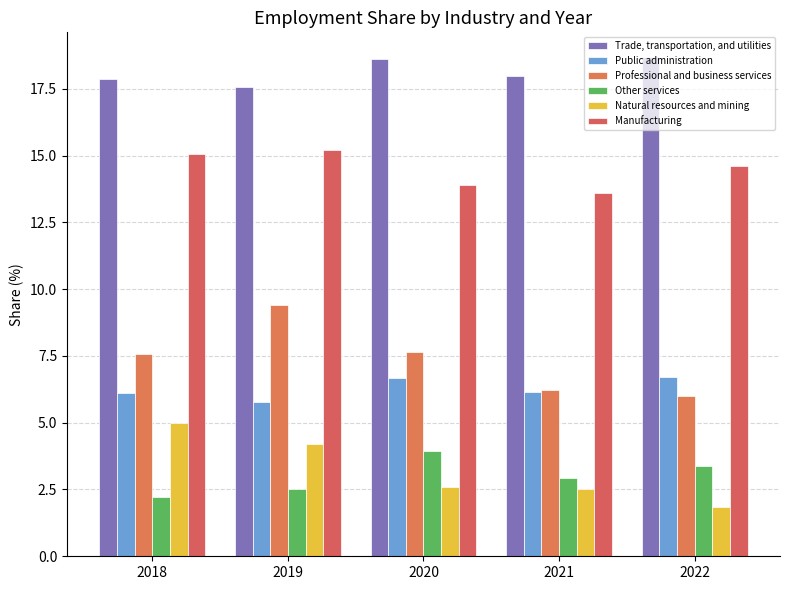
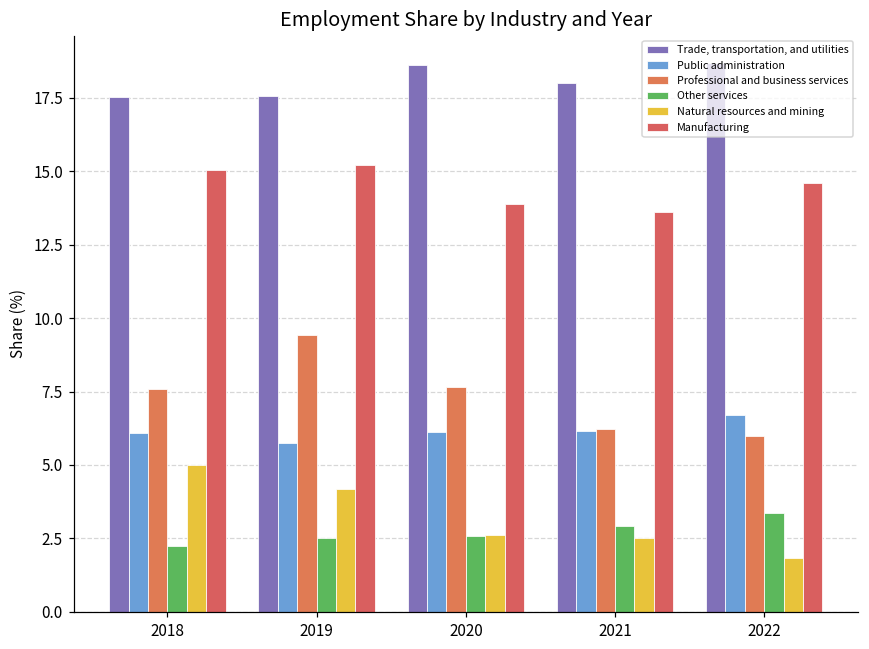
  {
    "Trade, transportation, and utilities": {
-     "2018": 17.9,
+     "2018": 17.5,
      "2019": 17.6,
      "2020": 18.6,
      "2021": 18.0
    },
    "Public administration": {
      "2018": 6.1,
      "2019": 5.8,
-     "2020": 6.7,
+     "2020": 6.1,
      "2021": 6.1,
      "2022": 6.7
    },
    "Other services": {
      "2018": 2.2,
      "2019": 2.5,
-     "2020": 3.9,
+     "2020": 2.6,
      "2021": 2.9,
      "2022": 3.4
    },
    "Natural resources and mining": {
      "2018": 5.0,
      "2019": 4.2,
      "2020": 2.6,
      "2021": 2.5,
      "2022": 1.8
    }
  }
